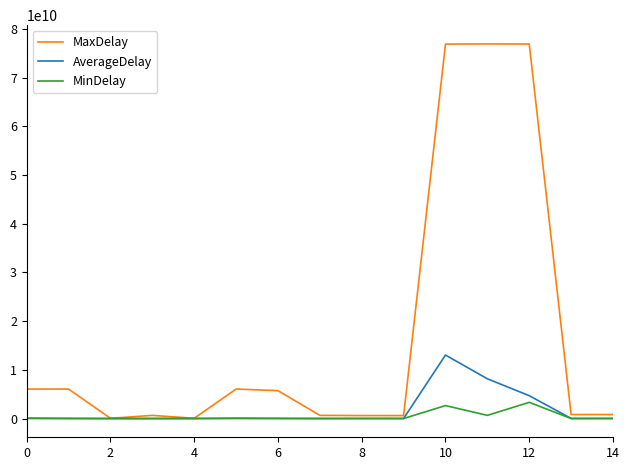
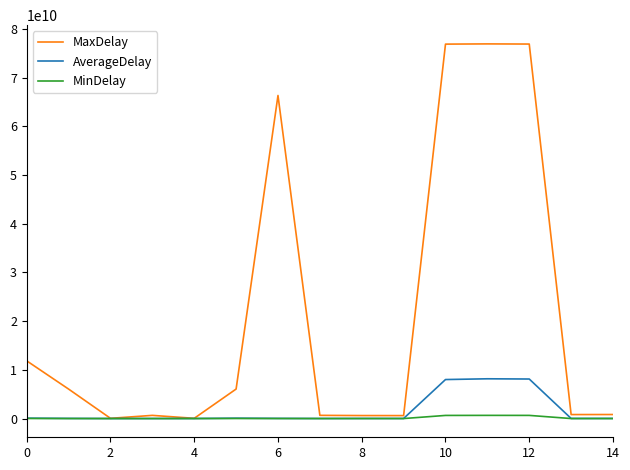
  {
    "MaxDelay": {
-     "0": 6000000000,
-     "6": 6000000000,
+     "0": 12000000000,
+     "6": 66000000000,
      "8": 1000000000,
      "10": 77000000000,
      "12": 77000000000,
      "14": 1000000000
    },
    "AverageDelay": {
-     "10": 13000000000,
-     "12": 5000000000
+     "10": 8000000000,
+     "12": 8000000000
    },
    "MinDelay": {
-     "10": 3000000000,
-     "12": 3000000000
+     "10": 1000000000,
+     "12": 1000000000
    }
  }
